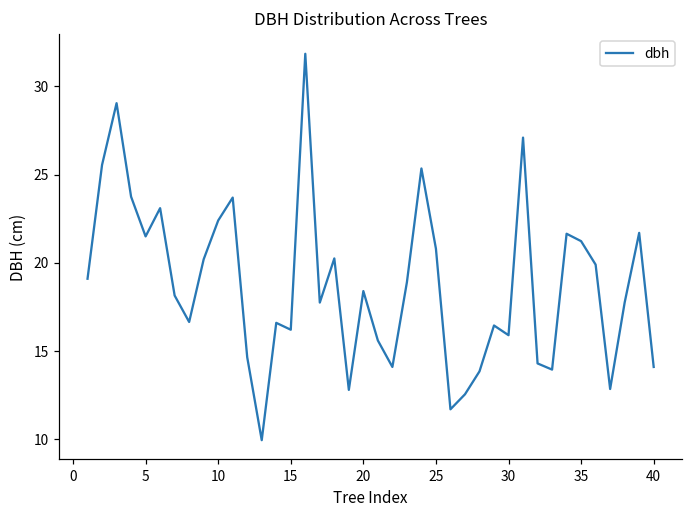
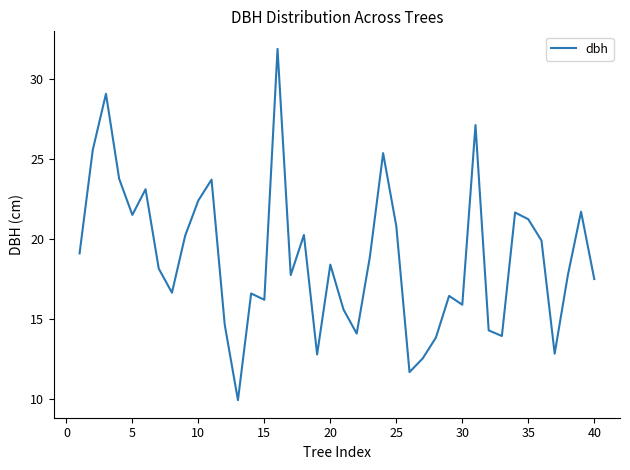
  {
    "5": 21.5,
    "10": 22.4,
    "15": 16.2,
    "20": 18.4,
    "25": 20.8,
    "30": 15.9,
    "35": 21.2,
-   "40": 14.1
+   "40": 17.5
  }
